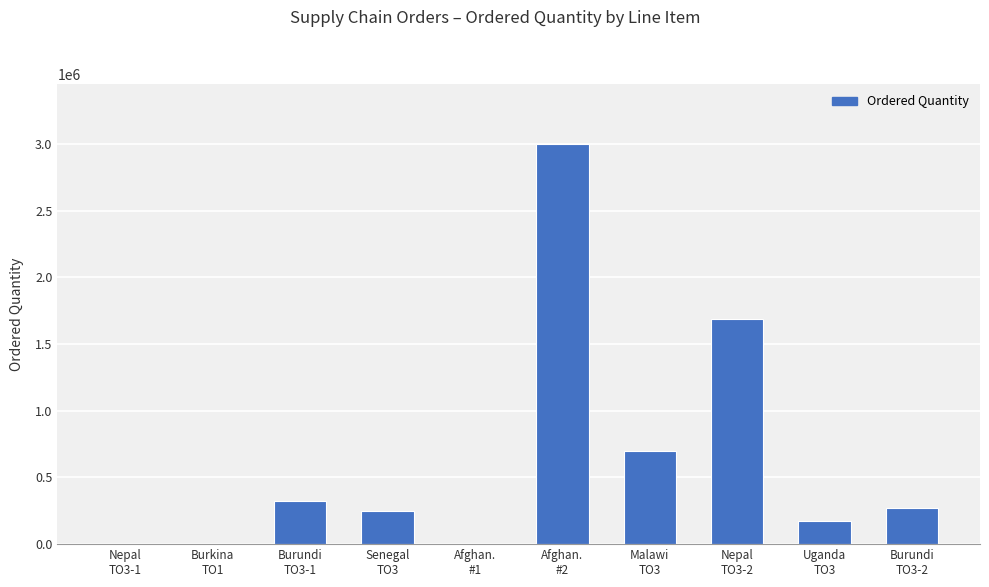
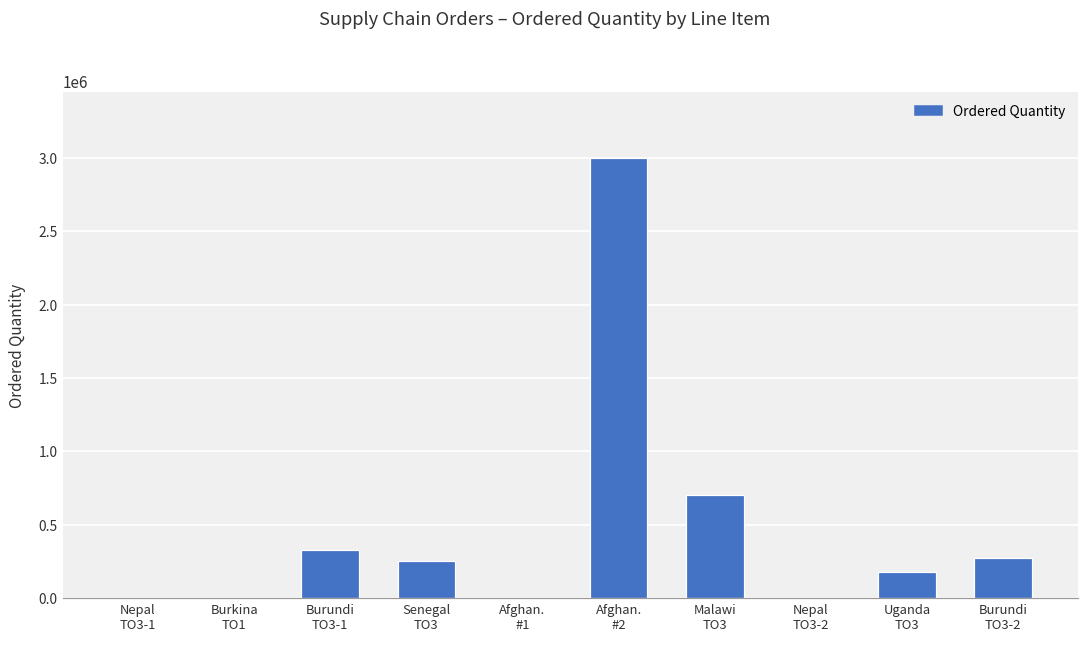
  {
    "Burundi TO3-1": 320000,
    "Senegal TO3": 250000,
    "Afghan. #2": 3000000,
    "Malawi TO3": 700000,
-   "Nepal TO3-2": 1690000,
+   "Nepal TO3-2": 0,
    "Uganda TO3": 180000,
    "Burundi TO3-2": 270000
  }
